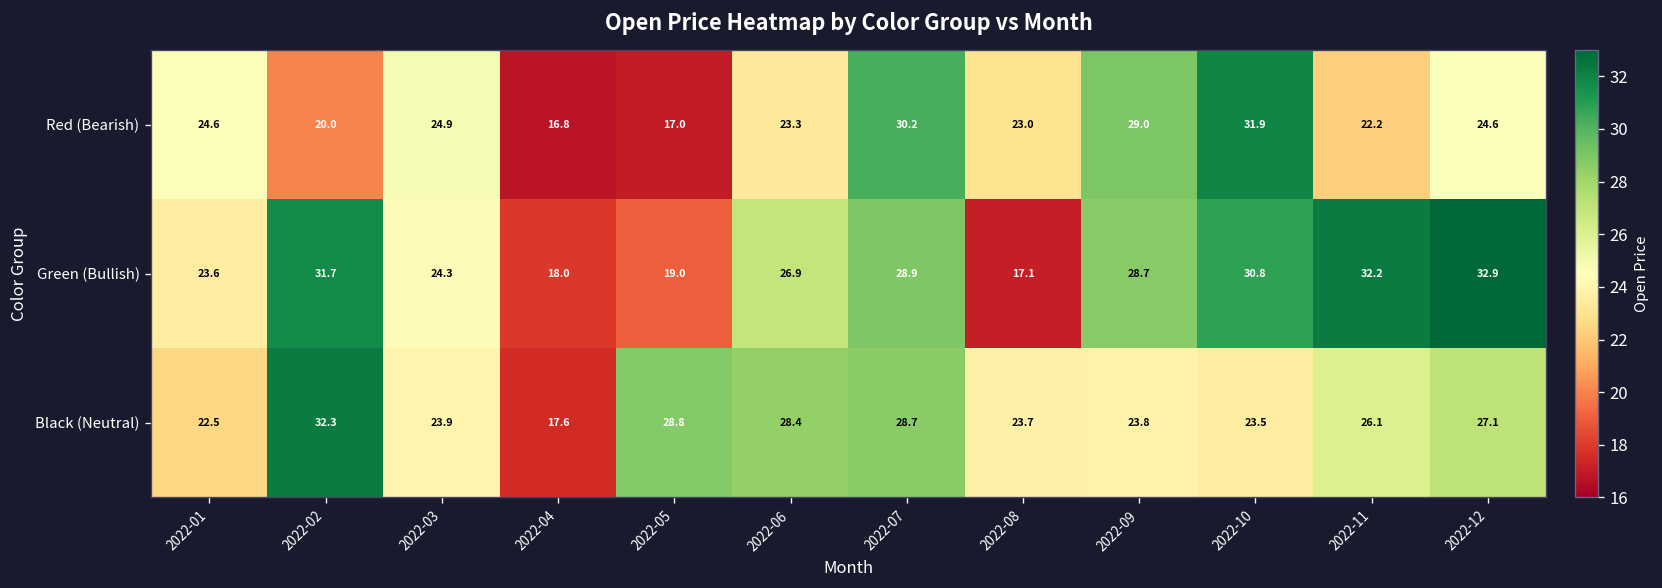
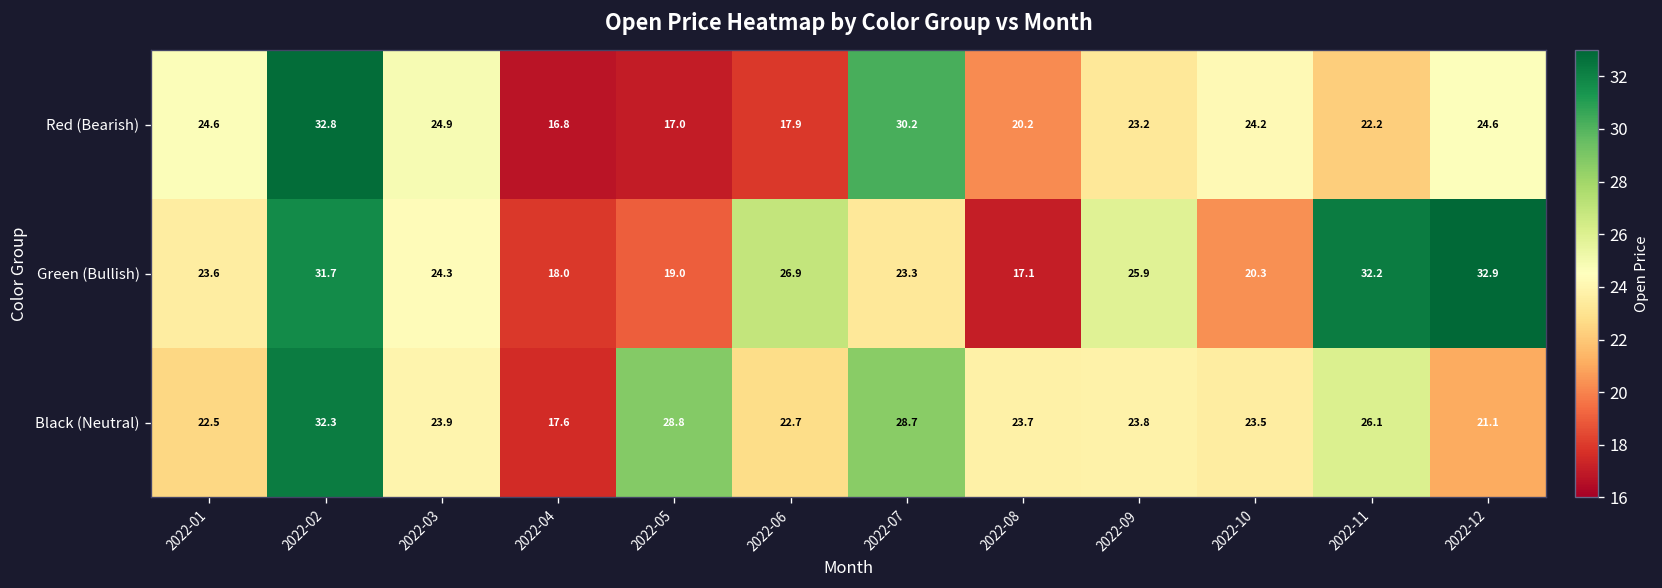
  {
    "Red (Bearish)": {
      "2022-01": 24.6,
-     "2022-02": 20.0,
+     "2022-02": 32.8,
      "2022-03": 24.9,
      "2022-04": 16.8,
      "2022-05": 17.0,
-     "2022-06": 23.3,
+     "2022-06": 17.9,
      "2022-07": 30.2,
-     "2022-08": 23.0,
-     "2022-09": 29.0,
-     "2022-10": 31.9,
+     "2022-08": 20.2,
+     "2022-09": 23.2,
+     "2022-10": 24.2,
      "2022-11": 22.2,
      "2022-12": 24.6
    },
    "Green (Bullish)": {
      "2022-01": 23.6,
      "2022-02": 31.7,
      "2022-03": 24.3,
      "2022-04": 18.0,
      "2022-05": 19.0,
      "2022-06": 26.9,
-     "2022-07": 28.9,
+     "2022-07": 23.3,
      "2022-08": 17.1,
-     "2022-09": 28.7,
-     "2022-10": 30.8,
+     "2022-09": 25.9,
+     "2022-10": 20.3,
      "2022-11": 32.2,
      "2022-12": 32.9
    },
    "Black (Neutral)": {
      "2022-01": 22.5,
      "2022-02": 32.3,
      "2022-03": 23.9,
      "2022-04": 17.6,
      "2022-05": 28.8,
-     "2022-06": 28.4,
+     "2022-06": 22.7,
      "2022-07": 28.7,
      "2022-08": 23.7,
      "2022-09": 23.8,
      "2022-10": 23.5,
      "2022-11": 26.1,
-     "2022-12": 27.1
+     "2022-12": 21.1
    }
  }
